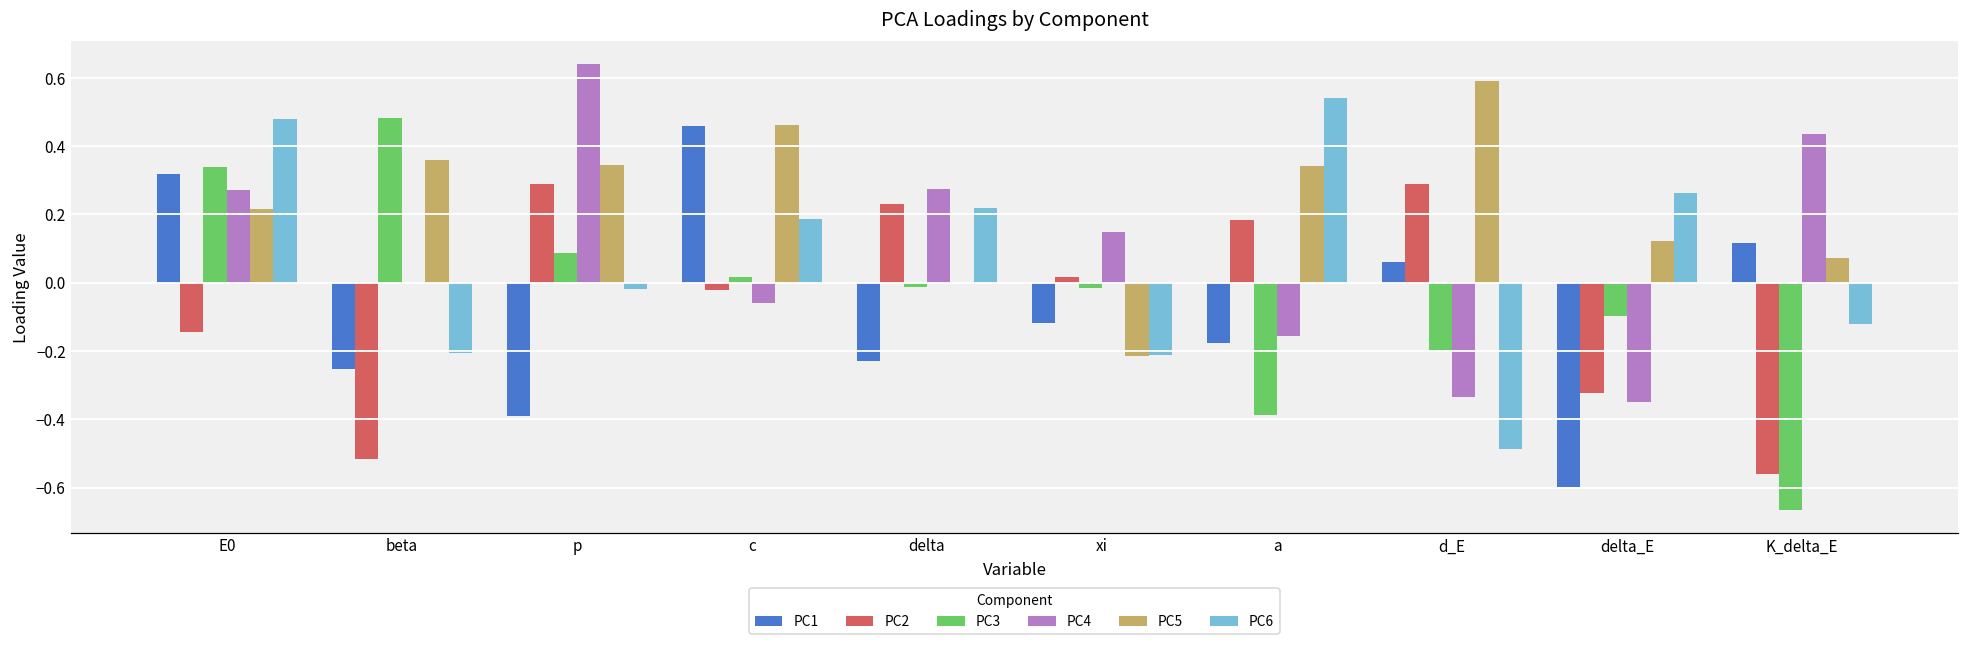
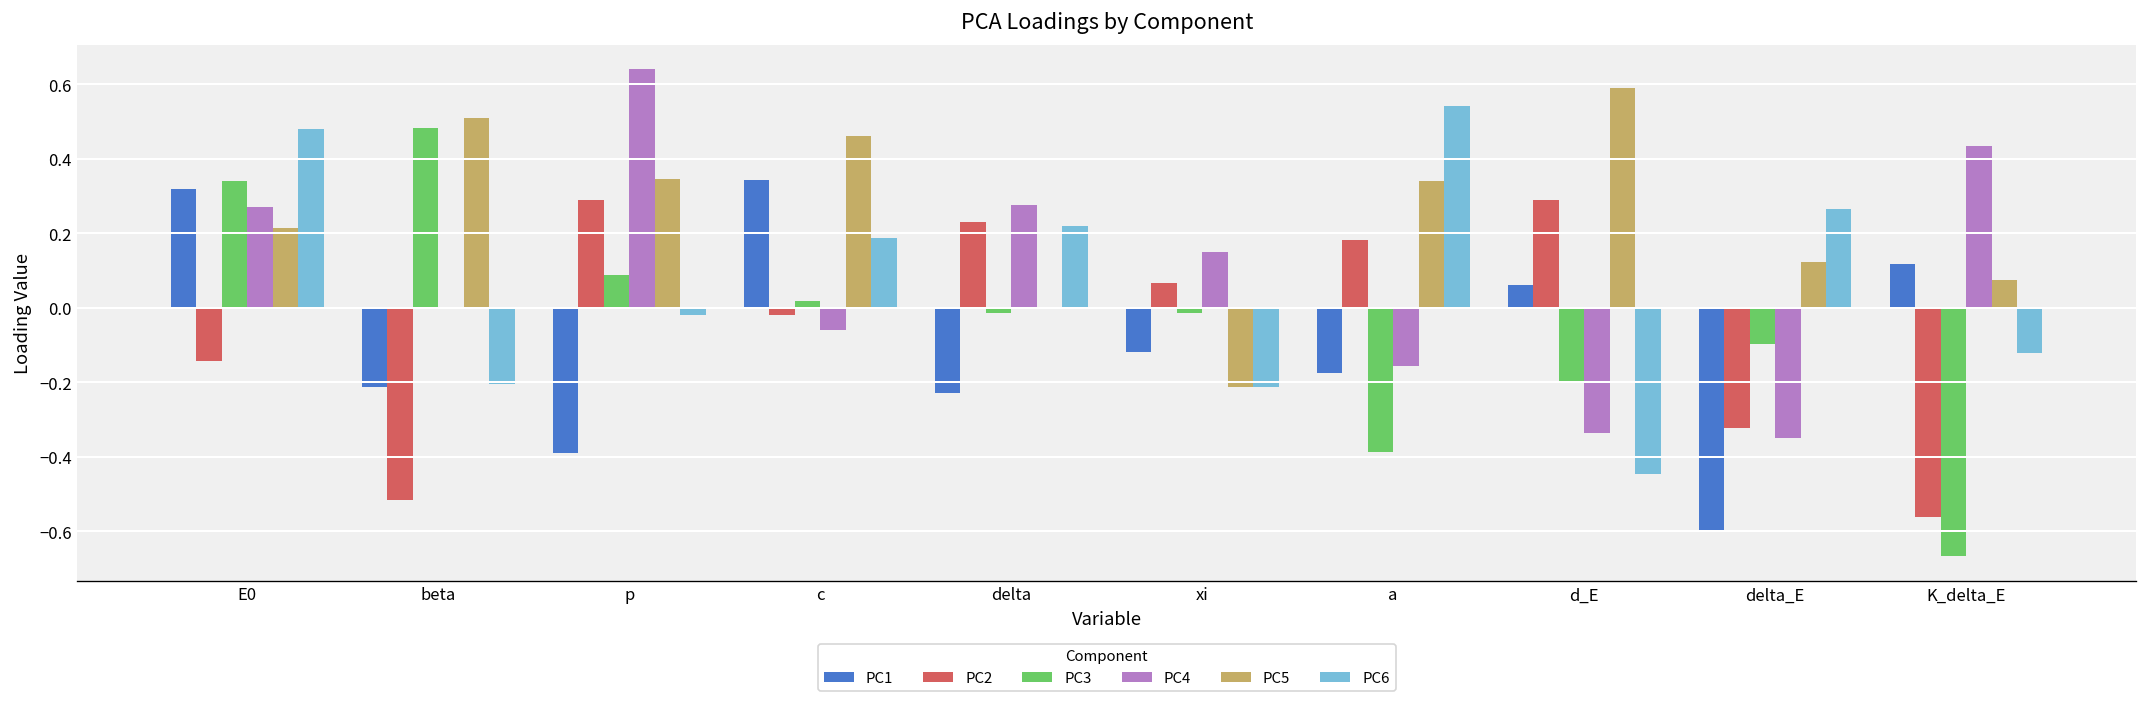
  {
    "PC1": {
      "E0": 0.32,
-     "beta": -0.25,
+     "beta": -0.21,
      "p": -0.39,
-     "c": 0.46,
+     "c": 0.34,
      "delta": -0.23,
      "xi": -0.12,
      "a": -0.18,
      "d_E": 0.06,
      "delta_E": -0.60,
      "K_delta_E": 0.12
    },
    "PC2": {
      "E0": -0.14,
      "beta": -0.52,
      "p": 0.29,
      "c": -0.02,
      "delta": 0.23,
-     "xi": 0.02,
+     "xi": 0.07,
      "a": 0.18,
      "d_E": 0.29,
      "delta_E": -0.32,
      "K_delta_E": -0.56
    },
    "PC3": {
      "E0": 0.34,
      "beta": 0.48,
      "p": 0.09,
      "c": 0.02,
      "delta": -0.01,
      "xi": -0.02,
      "a": -0.39,
      "d_E": -0.20,
      "delta_E": -0.10,
      "K_delta_E": -0.67
    },
    "PC4": {
      "E0": 0.27,
      "p": 0.64,
      "c": -0.06,
      "delta": 0.27,
      "xi": 0.15,
      "a": -0.16,
      "d_E": -0.34,
      "delta_E": -0.35,
      "K_delta_E": 0.43
    },
    "PC5": {
      "E0": 0.22,
-     "beta": 0.36,
+     "beta": 0.51,
      "p": 0.35,
      "c": 0.46,
      "xi": -0.21,
      "a": 0.34,
      "d_E": 0.59,
      "delta_E": 0.12,
      "K_delta_E": 0.07
    },
    "PC6": {
      "E0": 0.48,
      "beta": -0.21,
      "p": -0.02,
      "c": 0.19,
      "delta": 0.22,
      "xi": -0.21,
      "a": 0.54,
-     "d_E": -0.49,
+     "d_E": -0.45,
      "delta_E": 0.26,
      "K_delta_E": -0.12
    }
  }
